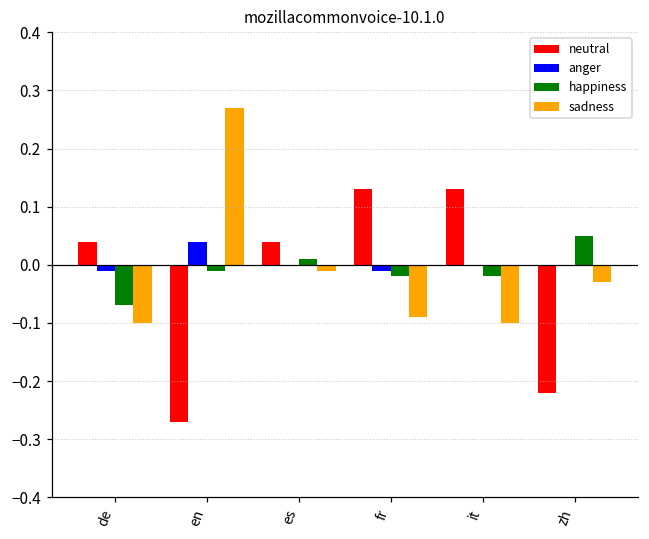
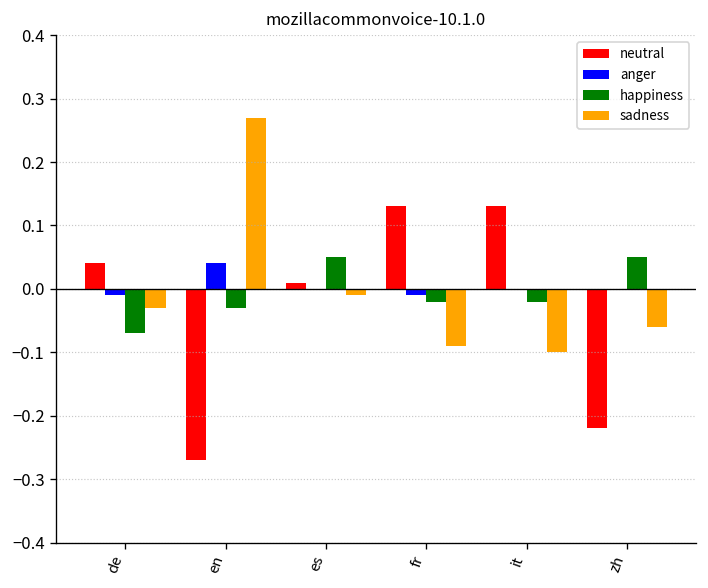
  {
    "neutral": {
      "de": 0.04,
      "en": -0.27,
-     "es": 0.04,
+     "es": 0.01,
      "fr": 0.13,
      "it": 0.13,
      "zh": -0.22
    },
    "anger": {
      "de": -0.01,
      "en": 0.04,
      "es": 0.00,
      "fr": -0.01,
      "it": 0.00,
      "zh": 0.00
    },
    "happiness": {
      "de": -0.07,
-     "en": -0.01,
-     "es": 0.01,
+     "en": -0.03,
+     "es": 0.05,
      "fr": -0.02,
      "it": -0.02,
      "zh": 0.05
    },
    "sadness": {
-     "de": -0.10,
+     "de": -0.03,
      "en": 0.27,
      "es": -0.01,
      "fr": -0.09,
      "it": -0.10,
-     "zh": -0.03
+     "zh": -0.06
    }
  }
